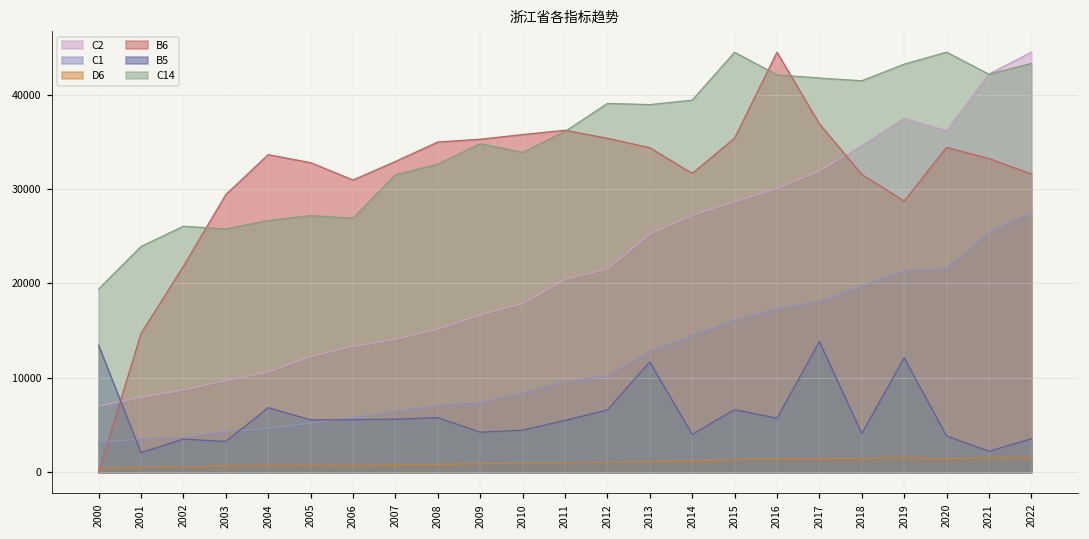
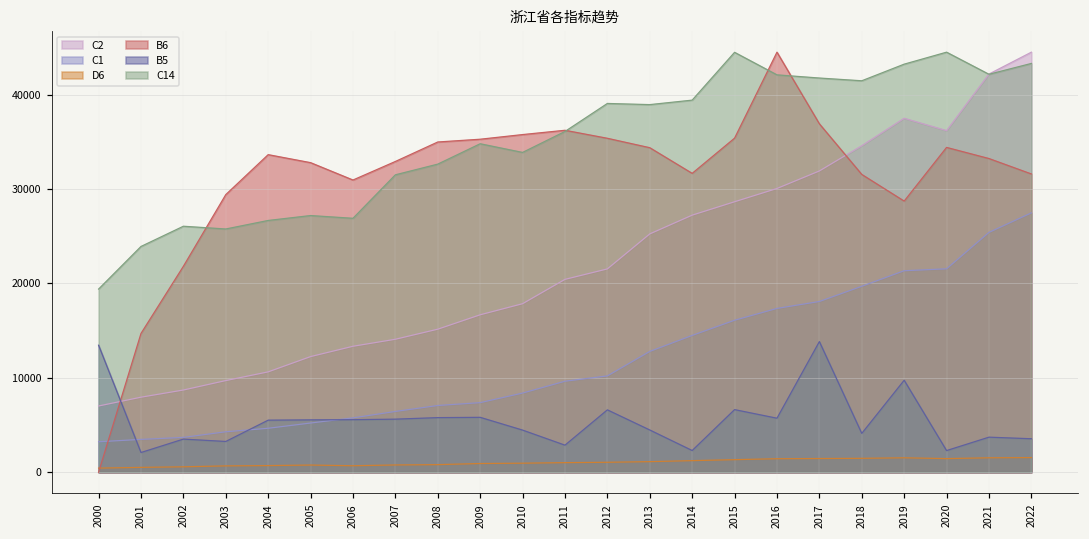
  {
    "B5": {
      "2000": 13000,
      "2001": 2000,
      "2003": 3000,
-     "2004": 7000,
+     "2004": 6000,
      "2005": 6000,
      "2007": 6000,
      "2008": 6000,
-     "2009": 4000,
+     "2009": 6000,
      "2010": 4000,
-     "2011": 5000,
+     "2011": 3000,
      "2012": 7000,
-     "2013": 12000,
-     "2014": 4000,
+     "2013": 4000,
+     "2014": 2000,
      "2015": 7000,
      "2016": 6000,
      "2017": 14000,
      "2018": 4000,
-     "2019": 12000,
-     "2020": 4000,
-     "2021": 2000,
+     "2019": 10000,
+     "2020": 2000,
+     "2021": 4000,
      "2022": 4000
    }
  }
